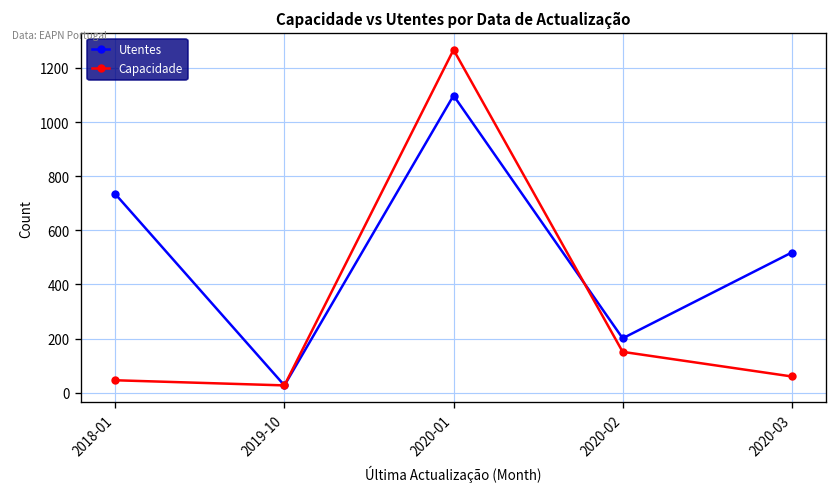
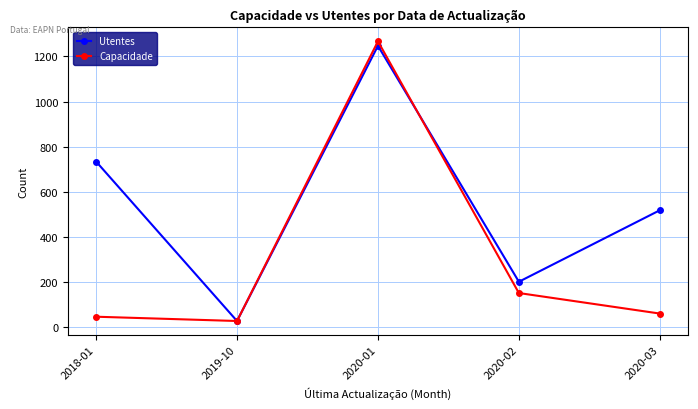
  {
    "Utentes": {
      "2018-01": 730,
-     "2020-01": 1100,
+     "2020-01": 1250,
      "2020-02": 200,
      "2020-03": 520
    },
    "Capacidade": {
      "2018-01": 50,
      "2020-01": 1270,
      "2020-02": 150,
      "2020-03": 60
    }
  }
